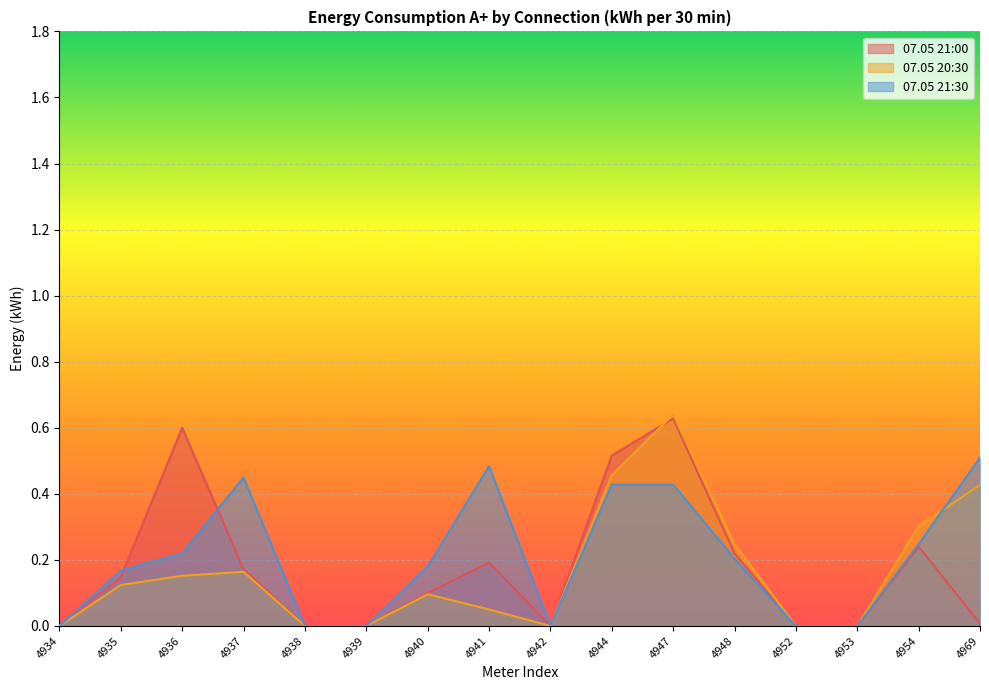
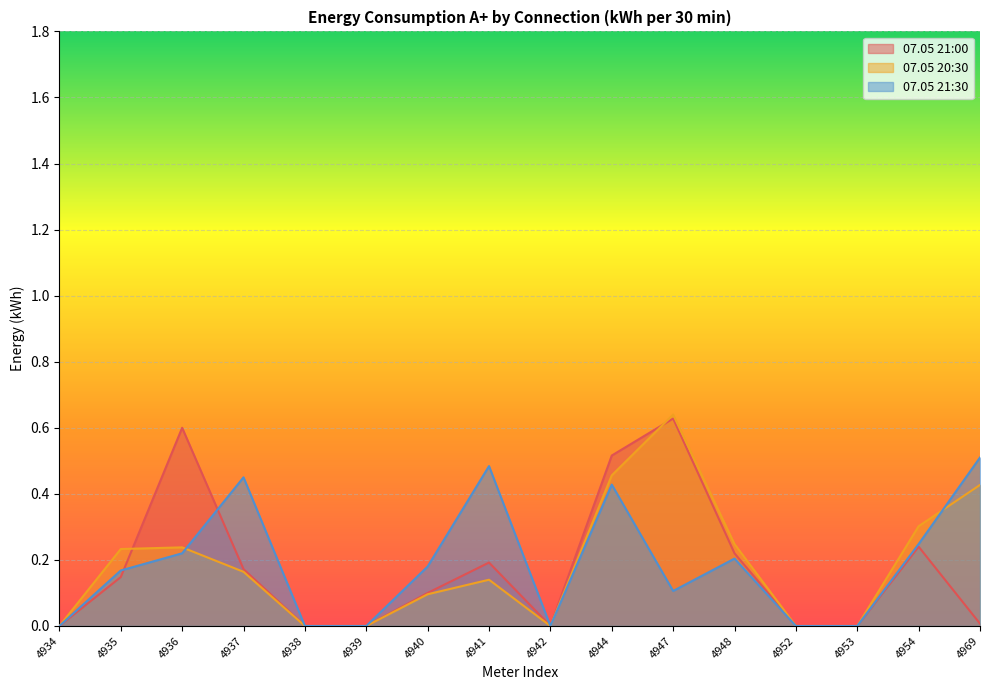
  {
    "07.05 21:00": {
      "4935": 0.15,
      "4936": 0.60,
      "4937": 0.17,
      "4941": 0.19,
      "4944": 0.52,
      "4947": 0.63,
      "4948": 0.22,
      "4954": 0.24,
      "4969": 0.01
    },
    "07.05 20:30": {
-     "4935": 0.12,
-     "4936": 0.15,
+     "4935": 0.23,
+     "4936": 0.24,
      "4937": 0.16,
-     "4941": 0.05,
+     "4941": 0.14,
      "4944": 0.46,
      "4947": 0.64,
      "4948": 0.25,
      "4954": 0.30,
      "4969": 0.43
    },
    "07.05 21:30": {
      "4935": 0.17,
      "4936": 0.22,
      "4937": 0.45,
      "4940": 0.18,
      "4941": 0.48,
      "4944": 0.43,
-     "4947": 0.43,
+     "4947": 0.11,
      "4948": 0.20,
      "4954": 0.25,
      "4969": 0.51
    }
  }
